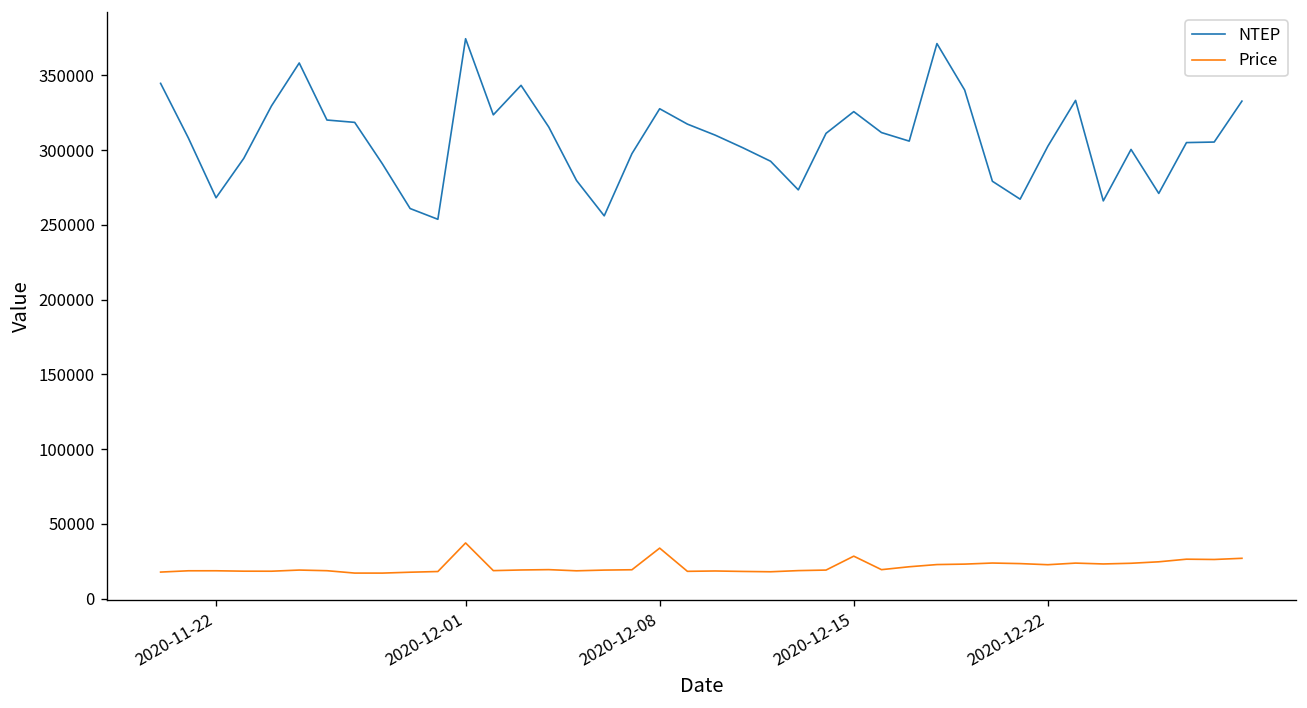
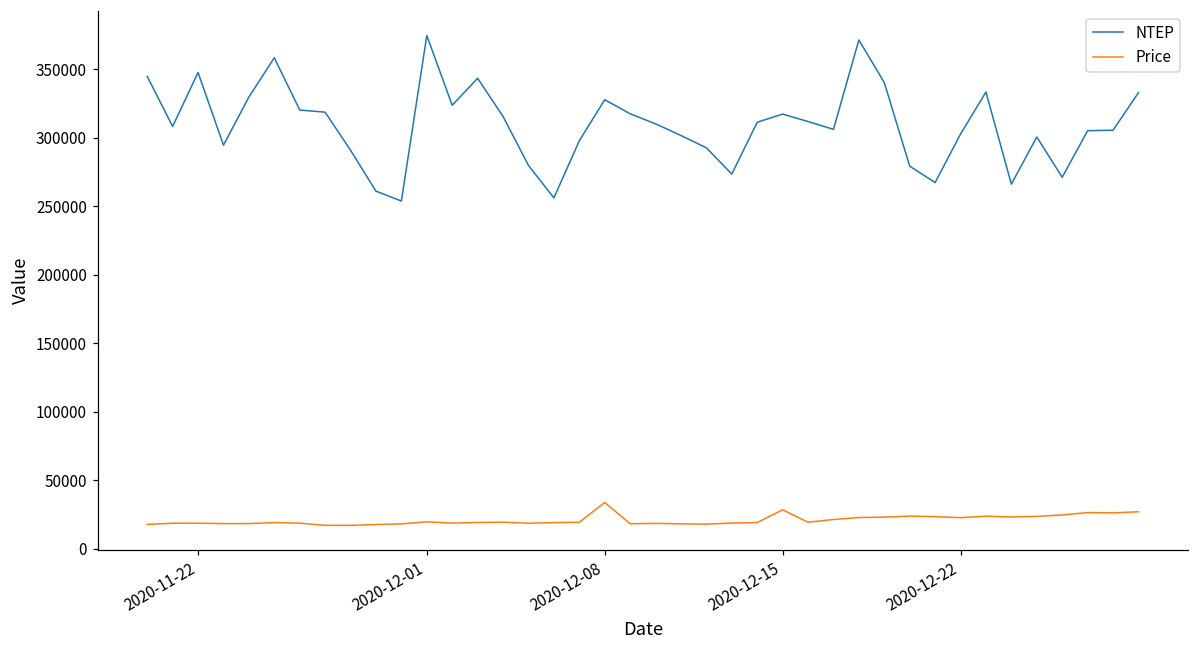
  {
    "NTEP": {
-     "2020-11-22": 268000,
+     "2020-11-22": 348000,
      "2020-12-01": 375000,
      "2020-12-08": 328000,
-     "2020-12-15": 326000,
+     "2020-12-15": 317000,
      "2020-12-22": 303000
    },
    "Price": {
      "2020-11-22": 19000,
-     "2020-12-01": 37000,
+     "2020-12-01": 20000,
      "2020-12-08": 34000,
      "2020-12-15": 28000,
      "2020-12-22": 23000
    }
  }
